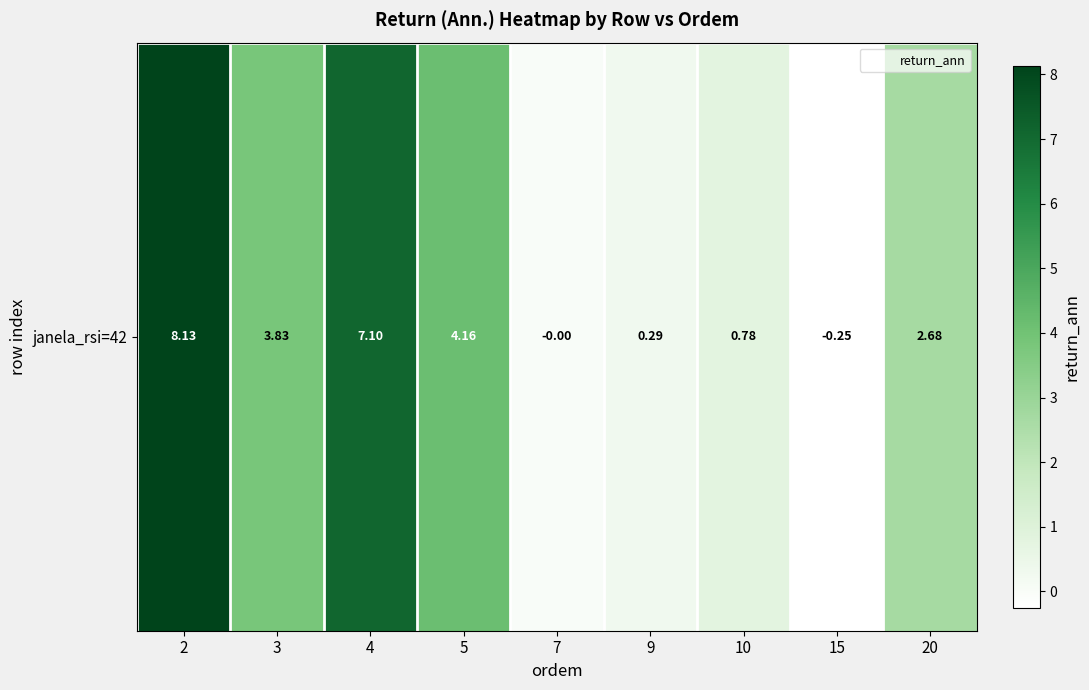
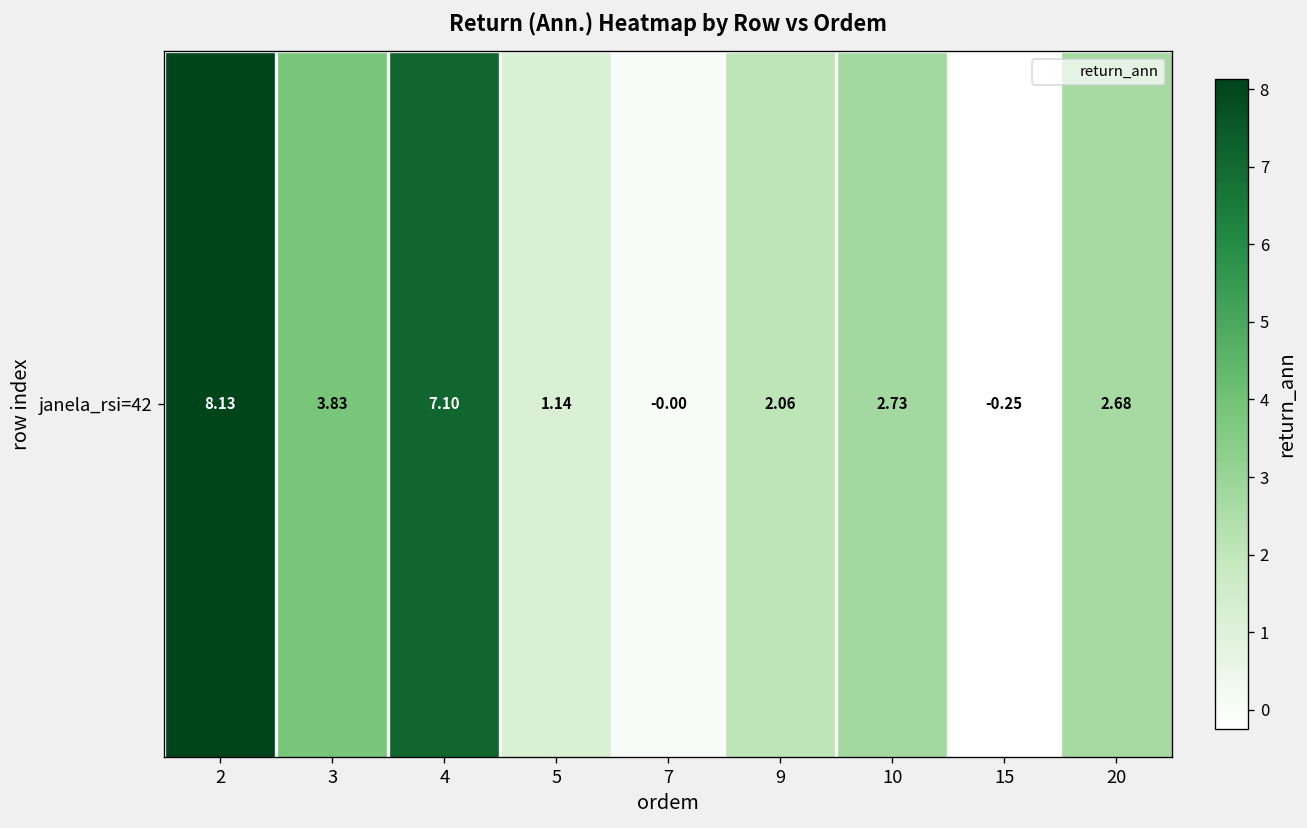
  {
    "janela_rsi=42": {
      "2": 8.13,
      "3": 3.83,
      "4": 7.10,
-     "5": 4.16,
+     "5": 1.14,
      "7": -0.00,
-     "9": 0.29,
-     "10": 0.78,
+     "9": 2.06,
+     "10": 2.73,
      "15": -0.25,
      "20": 2.68
    }
  }
